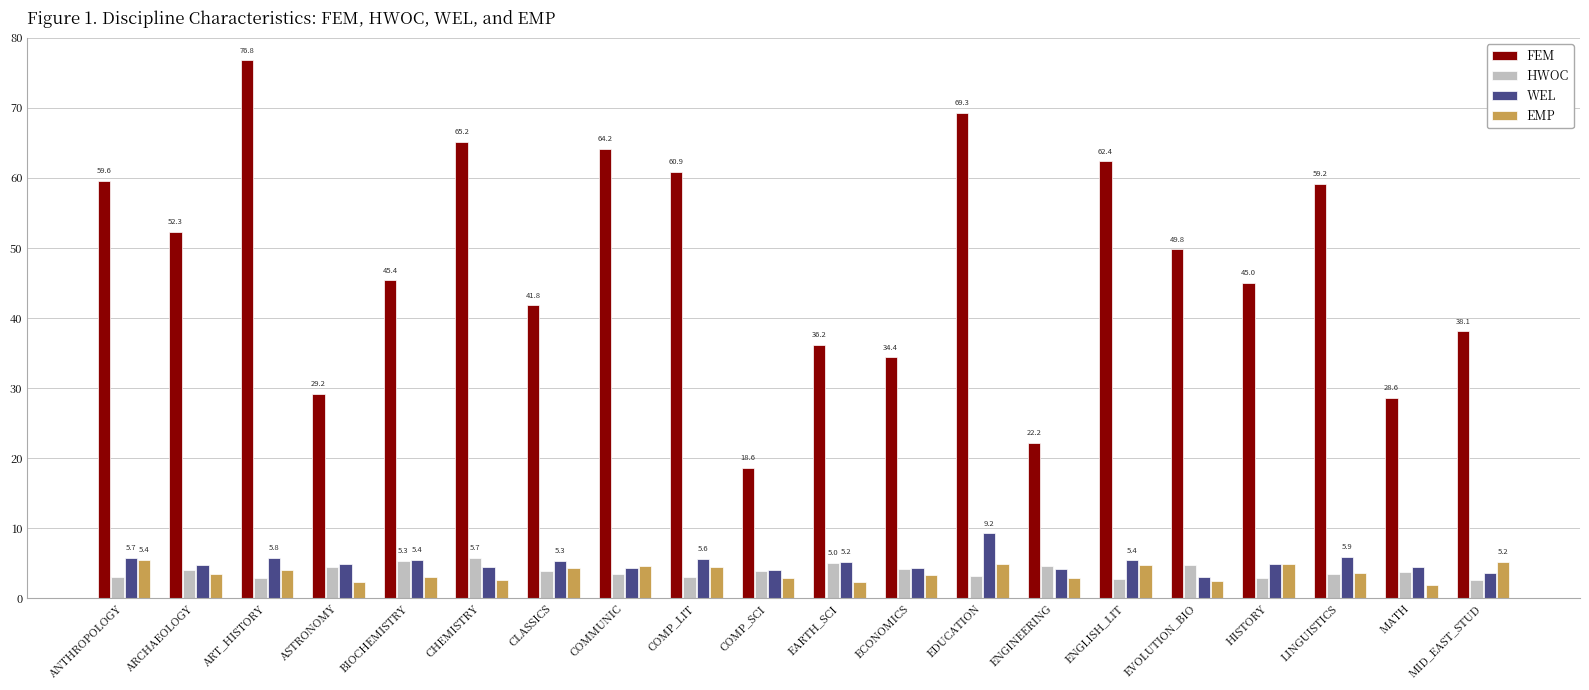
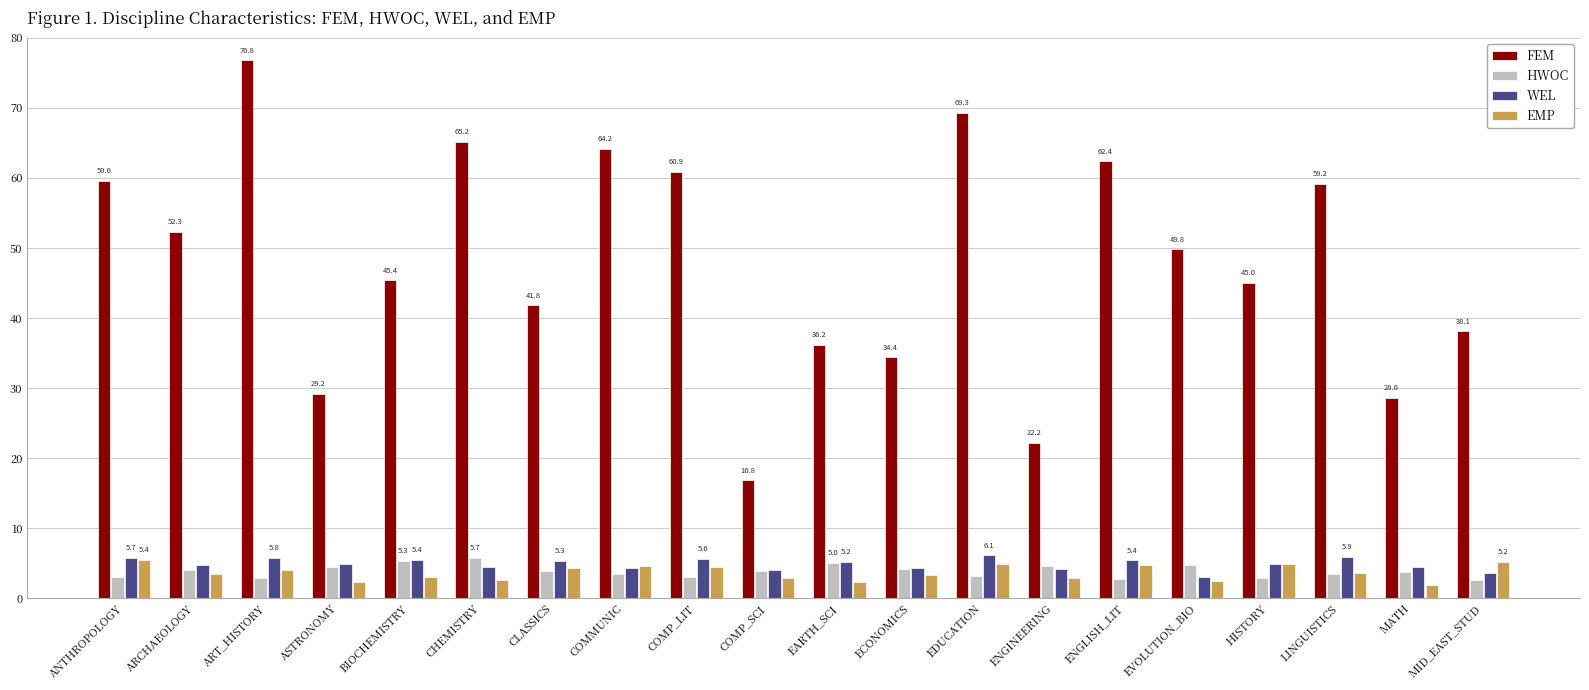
  {
    "FEM": {
      "ANTHROPOLOGY": 59.6,
      "ARCHAEOLOGY": 52.3,
      "ART_HISTORY": 76.8,
      "ASTRONOMY": 29.2,
      "BIOCHEMISTRY": 45.4,
      "CHEMISTRY": 65.2,
      "CLASSICS": 41.8,
      "COMMUNIC": 64.2,
      "COMP_LIT": 60.9,
-     "COMP_SCI": 18.6,
+     "COMP_SCI": 16.8,
      "EARTH_SCI": 36.2,
      "ECONOMICS": 34.4,
      "EDUCATION": 69.3,
      "ENGINEERING": 22.2,
      "ENGLISH_LIT": 62.4,
      "EVOLUTION_BIO": 49.8,
      "HISTORY": 45.0,
      "LINGUISTICS": 59.2,
      "MATH": 28.6,
      "MID_EAST_STUD": 38.1
    },
    "HWOC": {
      "BIOCHEMISTRY": 5.3,
      "CHEMISTRY": 5.7,
      "EARTH_SCI": 5.0
    },
    "WEL": {
      "ANTHROPOLOGY": 5.7,
      "ART_HISTORY": 5.8,
      "BIOCHEMISTRY": 5.4,
      "CLASSICS": 5.3,
      "COMP_LIT": 5.6,
      "EARTH_SCI": 5.2,
-     "EDUCATION": 9.2,
+     "EDUCATION": 6.1,
      "ENGLISH_LIT": 5.4,
      "LINGUISTICS": 5.9
    },
    "EMP": {
      "ANTHROPOLOGY": 5.4,
      "MID_EAST_STUD": 5.2
    }
  }
